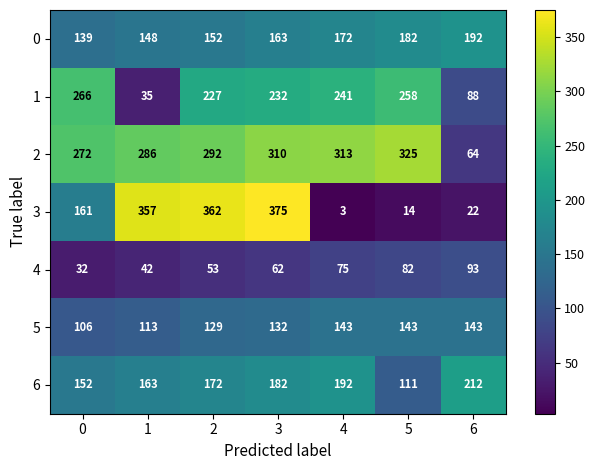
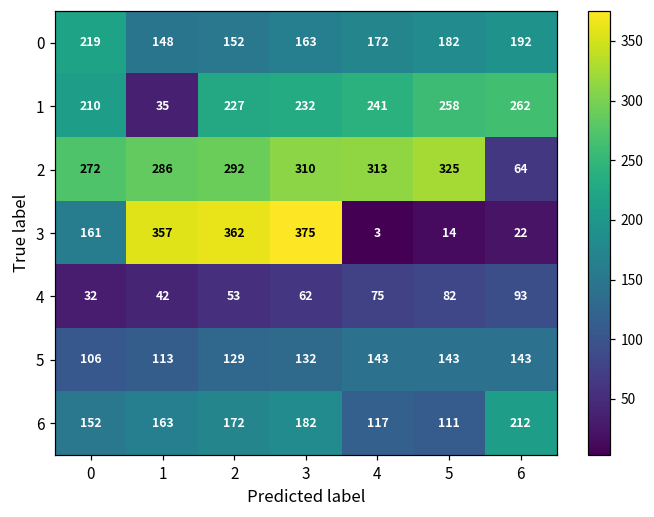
  {
    "0": {
-     "0": 139,
+     "0": 219,
      "1": 148,
      "2": 152,
      "3": 163,
      "4": 172,
      "5": 182,
      "6": 192
    },
    "1": {
-     "0": 266,
+     "0": 210,
      "1": 35,
      "2": 227,
      "3": 232,
      "4": 241,
      "5": 258,
-     "6": 88
+     "6": 262
    },
    "2": {
      "0": 272,
      "1": 286,
      "2": 292,
      "3": 310,
      "4": 313,
      "5": 325,
      "6": 64
    },
    "3": {
      "0": 161,
      "1": 357,
      "2": 362,
      "3": 375,
      "4": 3,
      "5": 14,
      "6": 22
    },
    "4": {
      "0": 32,
      "1": 42,
      "2": 53,
      "3": 62,
      "4": 75,
      "5": 82,
      "6": 93
    },
    "5": {
      "0": 106,
      "1": 113,
      "2": 129,
      "3": 132,
      "4": 143,
      "5": 143,
      "6": 143
    },
    "6": {
      "0": 152,
      "1": 163,
      "2": 172,
      "3": 182,
-     "4": 192,
+     "4": 117,
      "5": 111,
      "6": 212
    }
  }
